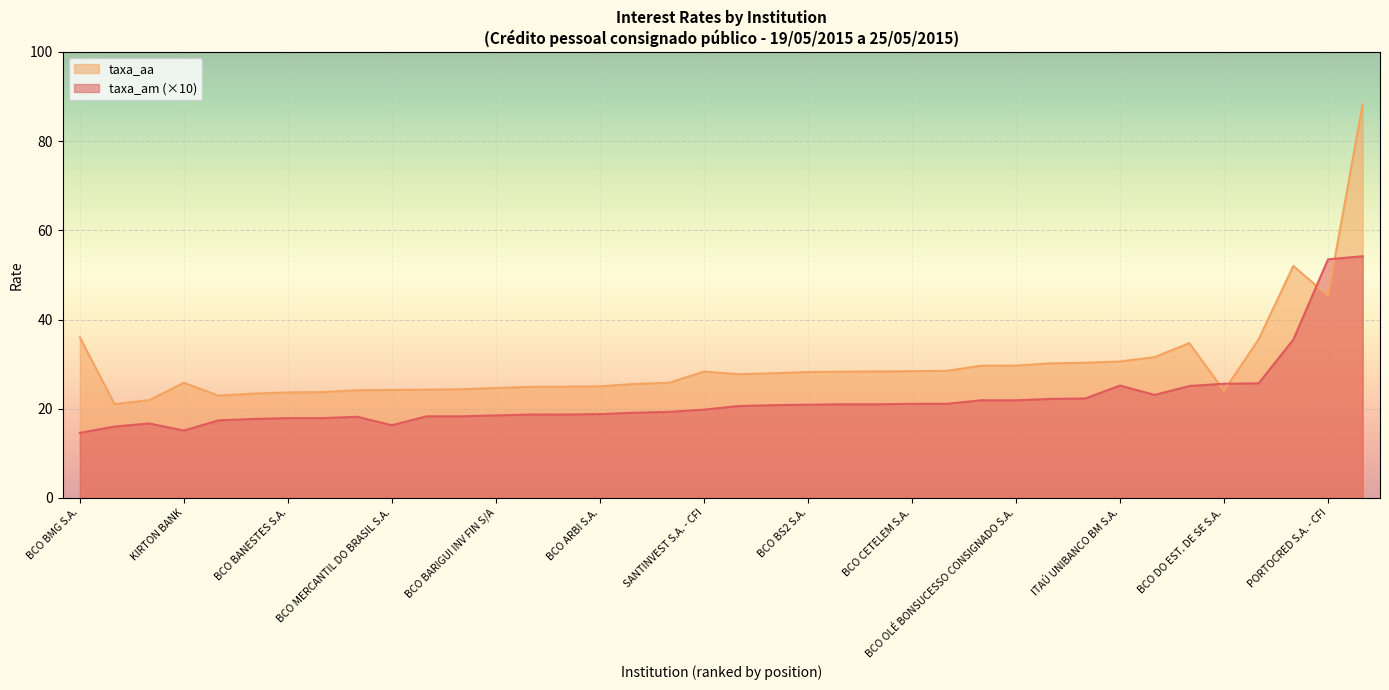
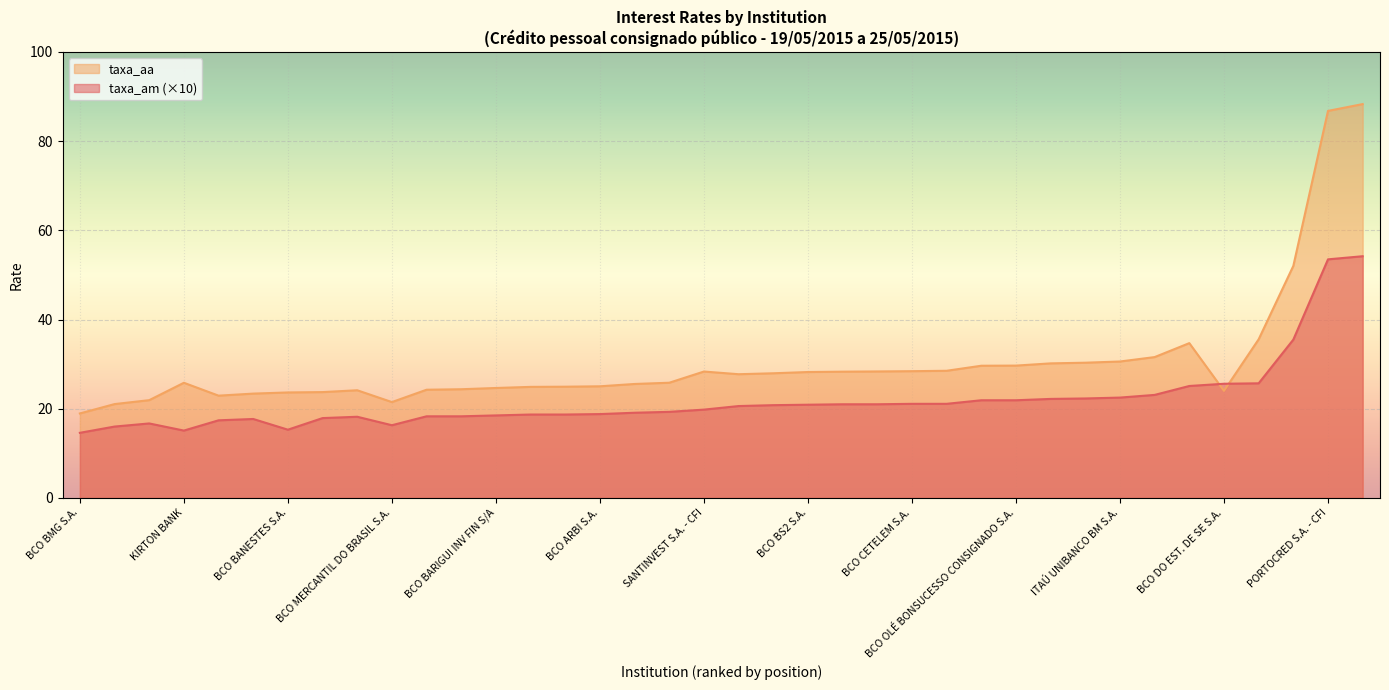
  {
    "taxa_aa": {
-     "BCO BMG S.A.": 36,
+     "BCO BMG S.A.": 19,
      "KIRTON BANK": 26,
      "BCO BANESTES S.A.": 24,
-     "BCO MERCANTIL DO BRASIL S.A.": 24,
+     "BCO MERCANTIL DO BRASIL S.A.": 21,
      "BCO BARIGUI INV FIN S/A": 25,
      "BCO ARBI S.A.": 25,
      "SANTINVEST S.A. - CFI": 28,
      "BCO BS2 S.A.": 28,
      "BCO CETELEM S.A.": 28,
      "BCO OLÉ BONSUCESSO CONSIGNADO S.A.": 30,
      "ITAÚ UNIBANCO BM S.A.": 31,
      "BCO DO EST. DE SE S.A.": 24,
-     "PORTOCRED S.A. - CFI": 45
+     "PORTOCRED S.A. - CFI": 87
    },
    "taxa_am (×10)": {
      "BCO BMG S.A.": 15,
      "KIRTON BANK": 15,
-     "BCO BANESTES S.A.": 18,
+     "BCO BANESTES S.A.": 15,
      "BCO MERCANTIL DO BRASIL S.A.": 16,
      "BCO BARIGUI INV FIN S/A": 19,
      "BCO ARBI S.A.": 19,
      "SANTINVEST S.A. - CFI": 20,
      "BCO BS2 S.A.": 21,
      "BCO CETELEM S.A.": 21,
      "BCO OLÉ BONSUCESSO CONSIGNADO S.A.": 22,
-     "ITAÚ UNIBANCO BM S.A.": 25,
+     "ITAÚ UNIBANCO BM S.A.": 23,
      "BCO DO EST. DE SE S.A.": 26,
      "PORTOCRED S.A. - CFI": 54
    }
  }
